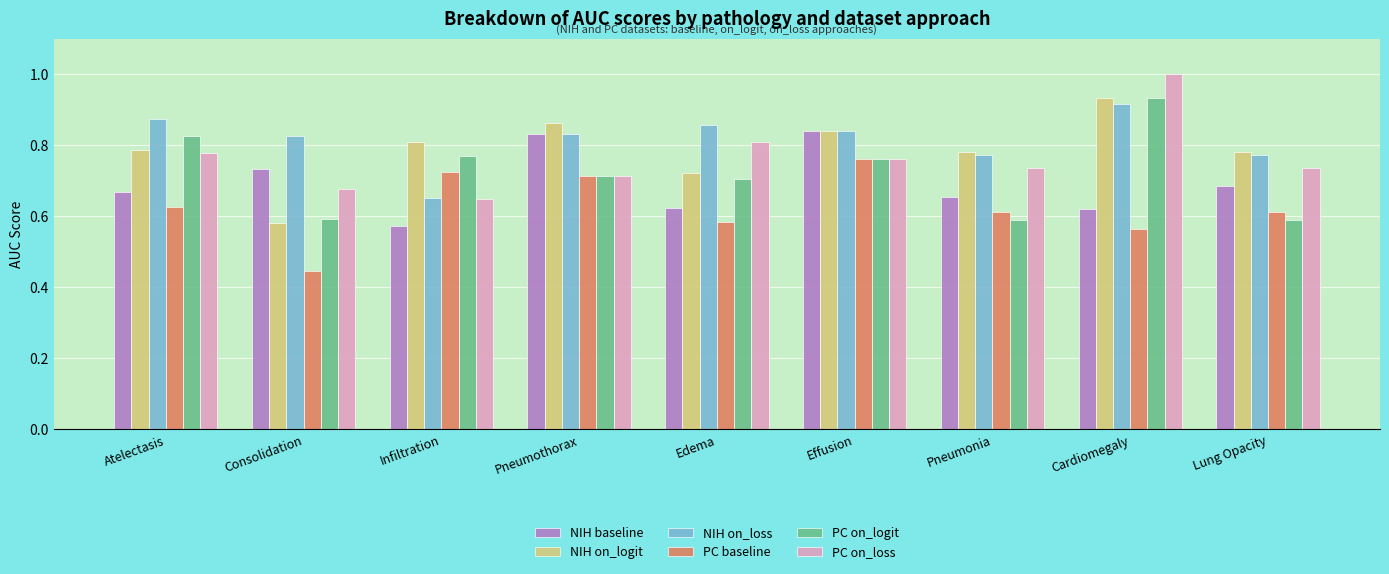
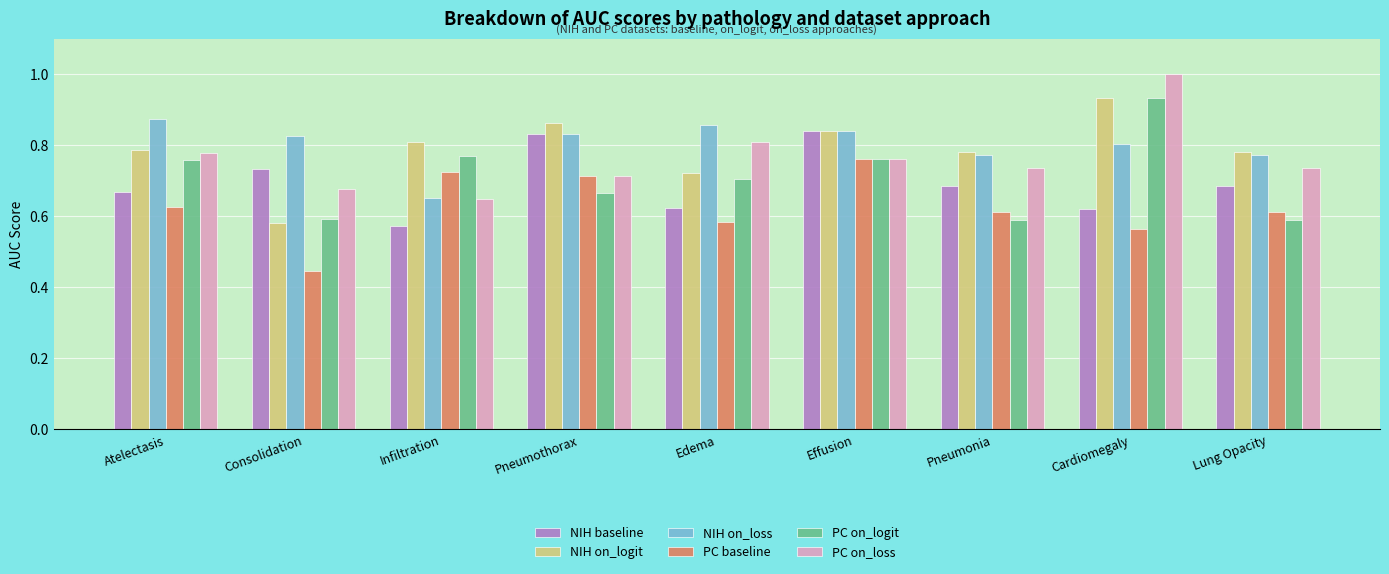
  {
    "NIH baseline": {
      "Atelectasis": 0.67,
      "Consolidation": 0.73,
      "Infiltration": 0.57,
      "Pneumothorax": 0.83,
      "Edema": 0.62,
      "Effusion": 0.84,
-     "Pneumonia": 0.65,
+     "Pneumonia": 0.69,
      "Cardiomegaly": 0.62,
      "Lung Opacity": 0.69
    },
    "NIH on_logit": {
      "Atelectasis": 0.79,
      "Consolidation": 0.58,
      "Infiltration": 0.81,
      "Pneumothorax": 0.86,
      "Edema": 0.72,
      "Effusion": 0.84,
      "Pneumonia": 0.78,
      "Cardiomegaly": 0.93,
      "Lung Opacity": 0.78
    },
    "NIH on_loss": {
      "Atelectasis": 0.87,
      "Consolidation": 0.83,
      "Infiltration": 0.65,
      "Pneumothorax": 0.83,
      "Edema": 0.86,
      "Effusion": 0.84,
      "Pneumonia": 0.77,
-     "Cardiomegaly": 0.92,
+     "Cardiomegaly": 0.80,
      "Lung Opacity": 0.77
    },
    "PC baseline": {
      "Atelectasis": 0.63,
      "Consolidation": 0.45,
      "Infiltration": 0.72,
      "Pneumothorax": 0.71,
      "Edema": 0.58,
      "Effusion": 0.76,
      "Pneumonia": 0.61,
      "Cardiomegaly": 0.56,
      "Lung Opacity": 0.61
    },
    "PC on_logit": {
-     "Atelectasis": 0.83,
+     "Atelectasis": 0.76,
      "Consolidation": 0.59,
      "Infiltration": 0.77,
-     "Pneumothorax": 0.71,
+     "Pneumothorax": 0.66,
      "Edema": 0.71,
      "Effusion": 0.76,
      "Pneumonia": 0.59,
      "Cardiomegaly": 0.93,
      "Lung Opacity": 0.59
    },
    "PC on_loss": {
      "Atelectasis": 0.78,
      "Consolidation": 0.68,
      "Infiltration": 0.65,
      "Pneumothorax": 0.71,
      "Edema": 0.81,
      "Effusion": 0.76,
      "Pneumonia": 0.74,
      "Cardiomegaly": 1.00,
      "Lung Opacity": 0.74
    }
  }
